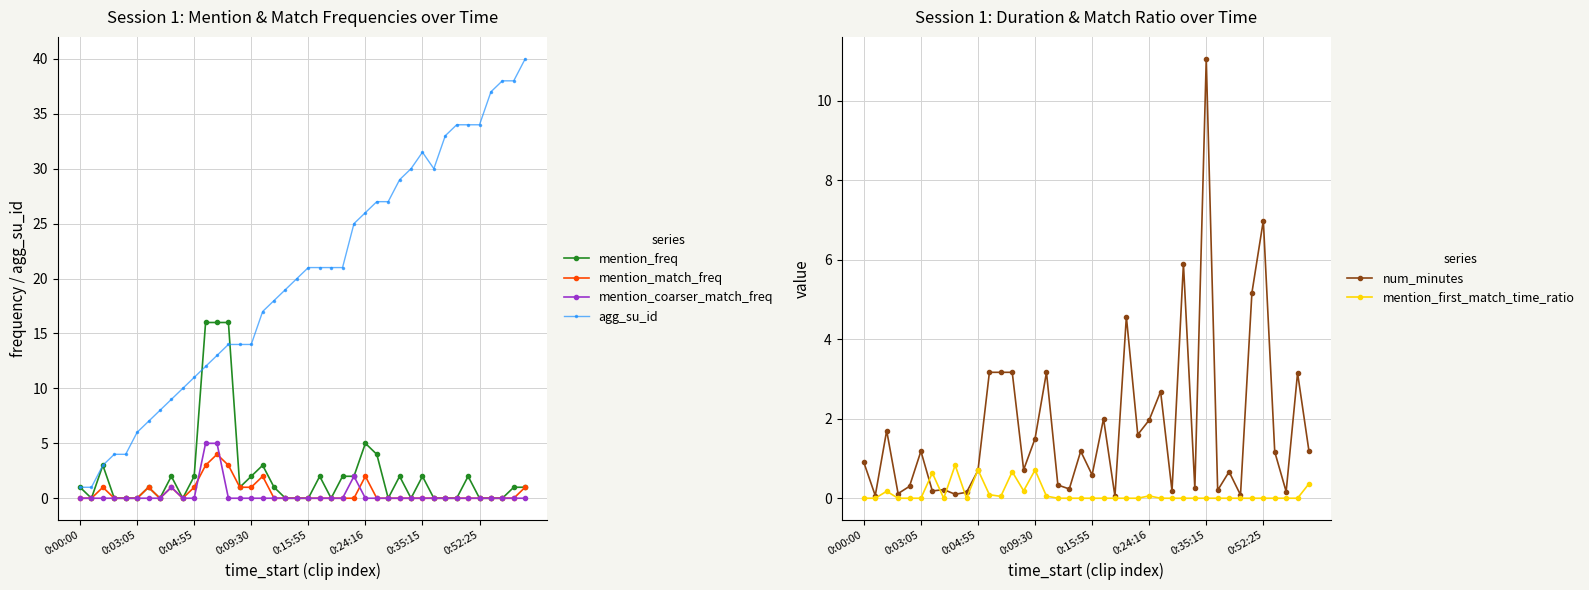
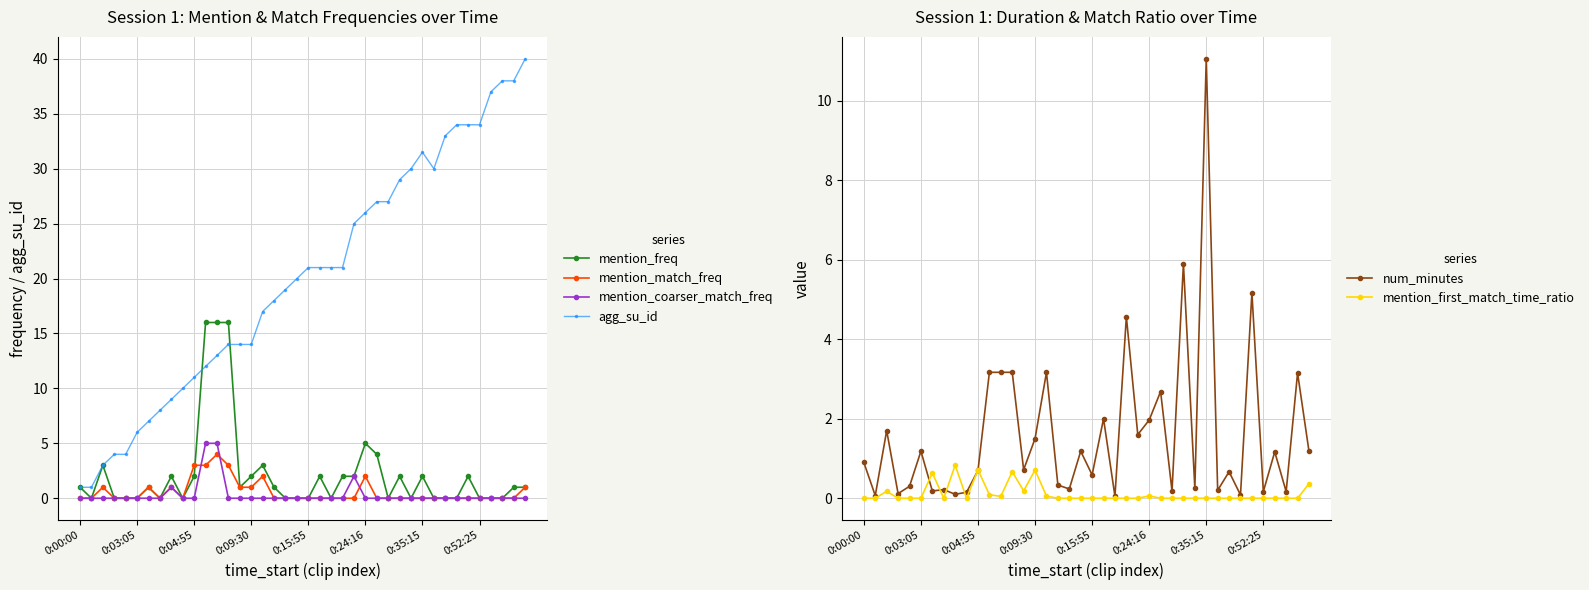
  {
    "Session 1: Mention & Match Frequencies over Time": {
      "mention_freq": {
        "0:04:55": 2,
        "0:09:30": 2,
        "0:24:16": 5,
        "0:35:15": 2
      },
      "mention_match_freq": {
-       "0:04:55": 1,
+       "0:04:55": 3,
        "0:09:30": 1,
        "0:24:16": 2
      },
      "mention_coarser_match_freq": {
        "0:04:55": 0,
        "0:09:30": 0,
        "0:24:16": 0
      },
      "agg_su_id": {
        "0:03:05": 6,
        "0:04:55": 11,
        "0:09:30": 14,
        "0:15:55": 21,
        "0:24:16": 26,
        "0:35:15": 31.5,
        "0:52:25": 34
      }
    },
    "Session 1: Duration & Match Ratio over Time": {
      "num_minutes": {
        "0:00:00": 0.9,
        "0:03:05": 1.2,
        "0:09:30": 1.5,
        "0:15:55": 0.6,
        "0:24:16": 2.0,
        "0:35:15": 11.1,
-       "0:52:25": 7.0
+       "0:52:25": 0.2
      },
      "mention_first_match_time_ratio": {
        "0:00:00": 0.0,
        "0:03:05": 0.0,
        "0:09:30": 0.7,
        "0:15:55": 0.0,
        "0:24:16": 0.1,
        "0:35:15": 0.0,
        "0:52:25": 0.0
      }
    }
  }
